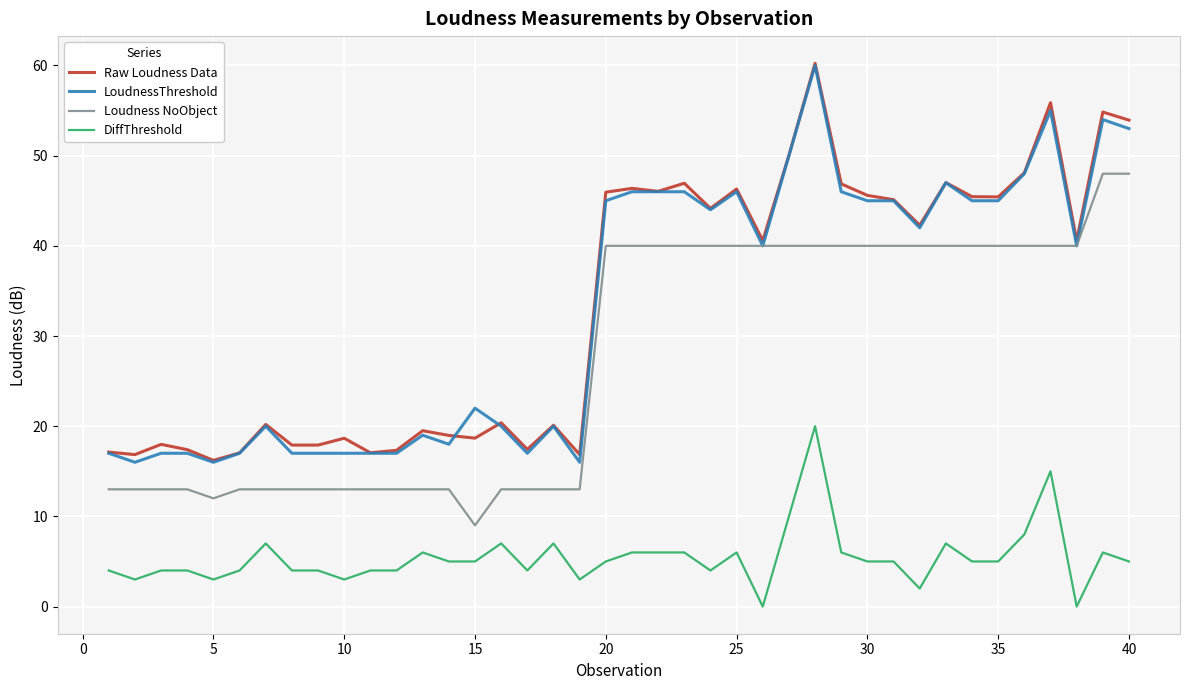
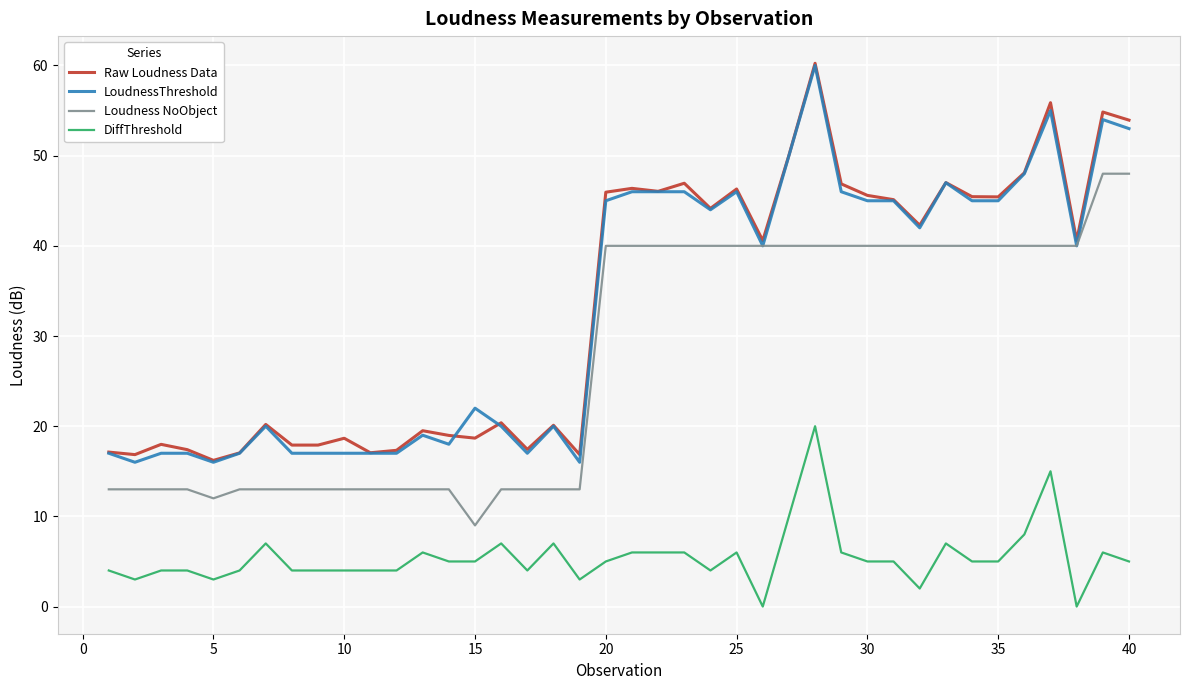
  {
    "Raw Loudness Data": {
      "10": 19,
      "15": 19,
      "20": 46,
      "25": 46,
      "30": 46,
      "35": 45,
      "40": 54
    },
    "LoudnessThreshold": {
      "10": 17,
      "15": 22,
      "20": 45,
      "25": 46,
      "30": 45,
      "35": 45,
      "40": 53
    },
    "Loudness NoObject": {
      "5": 12,
      "10": 13,
      "15": 9,
      "20": 40,
      "25": 40,
      "30": 40,
      "35": 40,
      "40": 48
    },
    "DiffThreshold": {
      "5": 3,
-     "10": 3,
+     "10": 4,
      "15": 5,
      "20": 5,
      "25": 6,
      "30": 5,
      "35": 5,
      "40": 5
    }
  }
